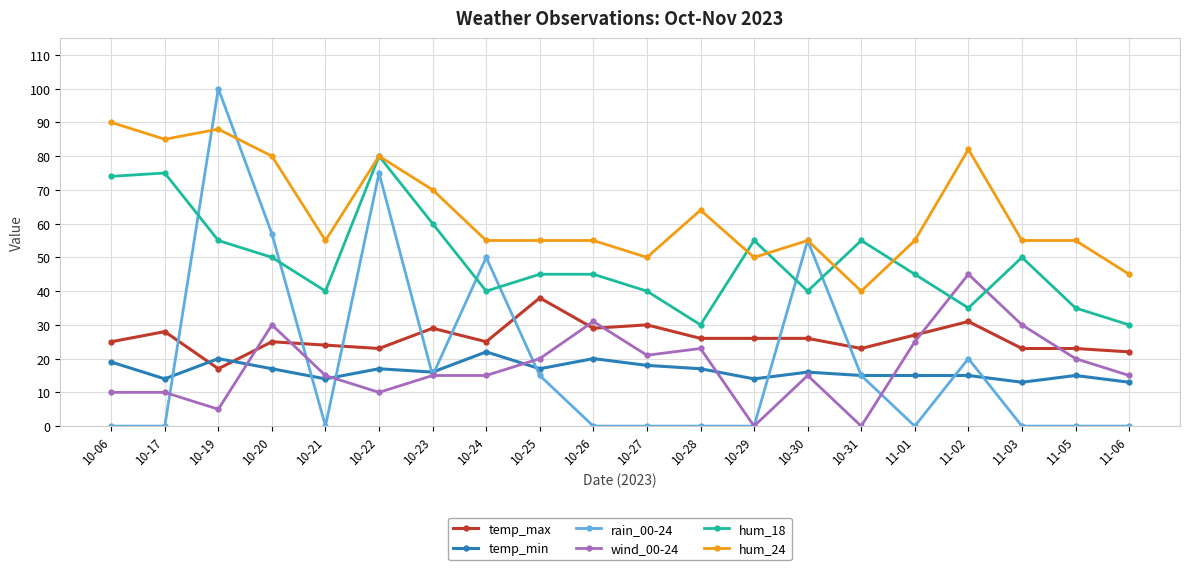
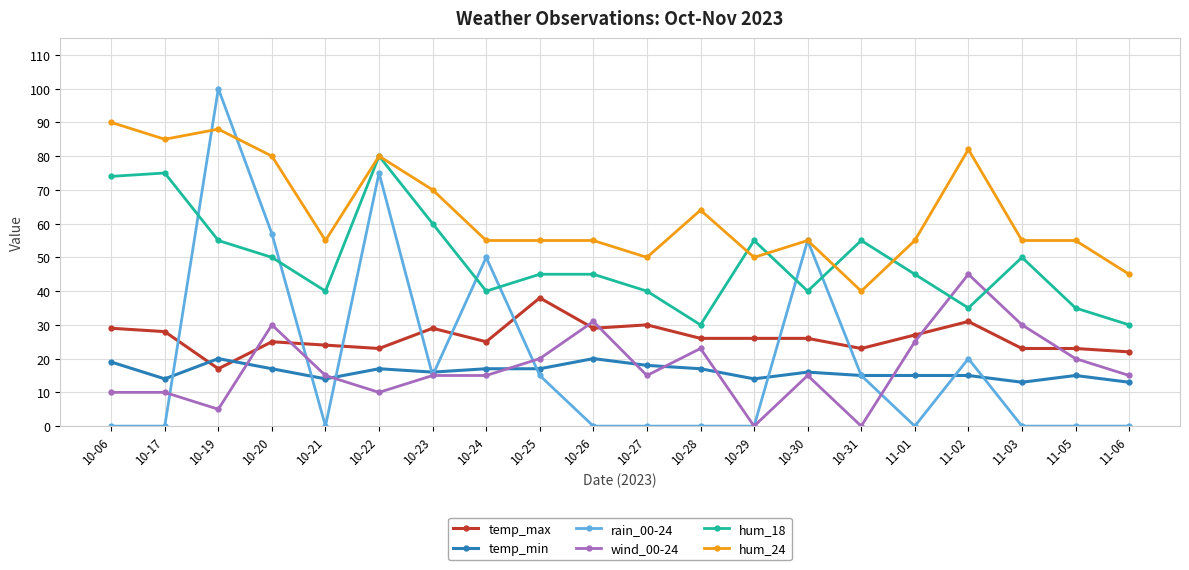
  {
    "temp_max": {
-     "10-06": 25,
+     "10-06": 29,
      "10-17": 28,
      "10-19": 17,
      "10-20": 25,
      "10-21": 24,
      "10-22": 23,
      "10-23": 29,
      "10-24": 25,
      "10-25": 38,
      "10-26": 29,
      "10-27": 30,
      "10-28": 26,
      "10-29": 26,
      "10-30": 26,
      "10-31": 23,
      "11-01": 27,
      "11-02": 31,
      "11-03": 23,
      "11-05": 23,
      "11-06": 22
    },
    "temp_min": {
      "10-06": 19,
      "10-17": 14,
      "10-19": 20,
      "10-20": 17,
      "10-21": 14,
      "10-22": 17,
      "10-23": 16,
-     "10-24": 22,
+     "10-24": 17,
      "10-25": 17,
      "10-26": 20,
      "10-27": 18,
      "10-28": 17,
      "10-29": 14,
      "10-30": 16,
      "11-01": 15,
      "11-02": 15,
      "11-03": 13,
      "11-05": 15,
      "11-06": 13
    },
    "rain_00-24": {
      "10-06": 0,
      "10-17": 0,
      "10-19": 100,
      "10-20": 57,
      "10-21": 0,
      "10-22": 75,
      "10-24": 50,
      "10-25": 15,
      "10-26": 0,
      "10-27": 0,
      "10-28": 0,
      "11-01": 0,
      "11-02": 20,
      "11-03": 0,
      "11-05": 0,
      "11-06": 0
    },
    "wind_00-24": {
      "10-06": 10,
      "10-17": 10,
      "10-19": 5,
      "10-20": 30,
      "10-21": 15,
      "10-22": 10,
      "10-24": 15,
      "10-25": 20,
      "10-26": 31,
-     "10-27": 21,
+     "10-27": 15,
      "10-28": 23,
      "10-30": 15,
      "10-31": 0,
      "11-01": 25,
      "11-02": 45,
      "11-03": 30,
      "11-05": 20,
      "11-06": 15
    },
    "hum_18": {
      "10-06": 74,
      "10-17": 75,
      "10-19": 55,
      "10-20": 50,
      "10-21": 40,
      "10-23": 60,
      "10-24": 40,
      "10-25": 45,
      "10-26": 45,
      "10-27": 40,
      "10-28": 30,
      "10-29": 55,
      "10-30": 40,
      "10-31": 55,
      "11-01": 45,
      "11-02": 35,
      "11-03": 50,
      "11-05": 35,
      "11-06": 30
    },
    "hum_24": {
      "10-06": 90,
      "10-17": 85,
      "10-19": 88,
      "10-20": 80,
      "10-21": 55,
      "10-23": 70,
      "10-24": 55,
      "10-25": 55,
      "10-26": 55,
      "10-27": 50,
      "10-28": 64,
      "10-29": 50,
      "10-31": 40,
      "11-01": 55,
      "11-02": 82,
      "11-03": 55,
      "11-05": 55,
      "11-06": 45
    }
  }
